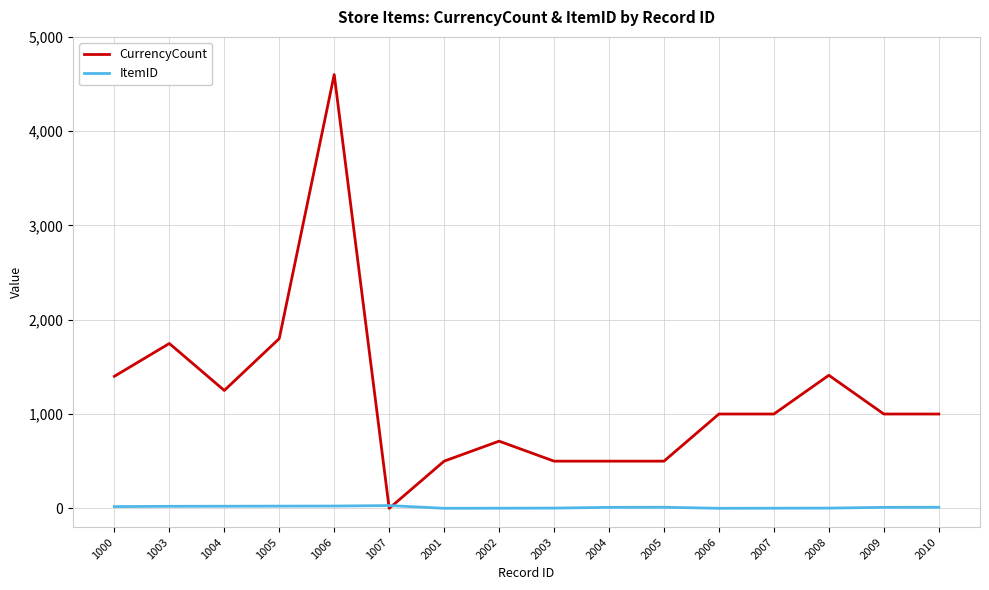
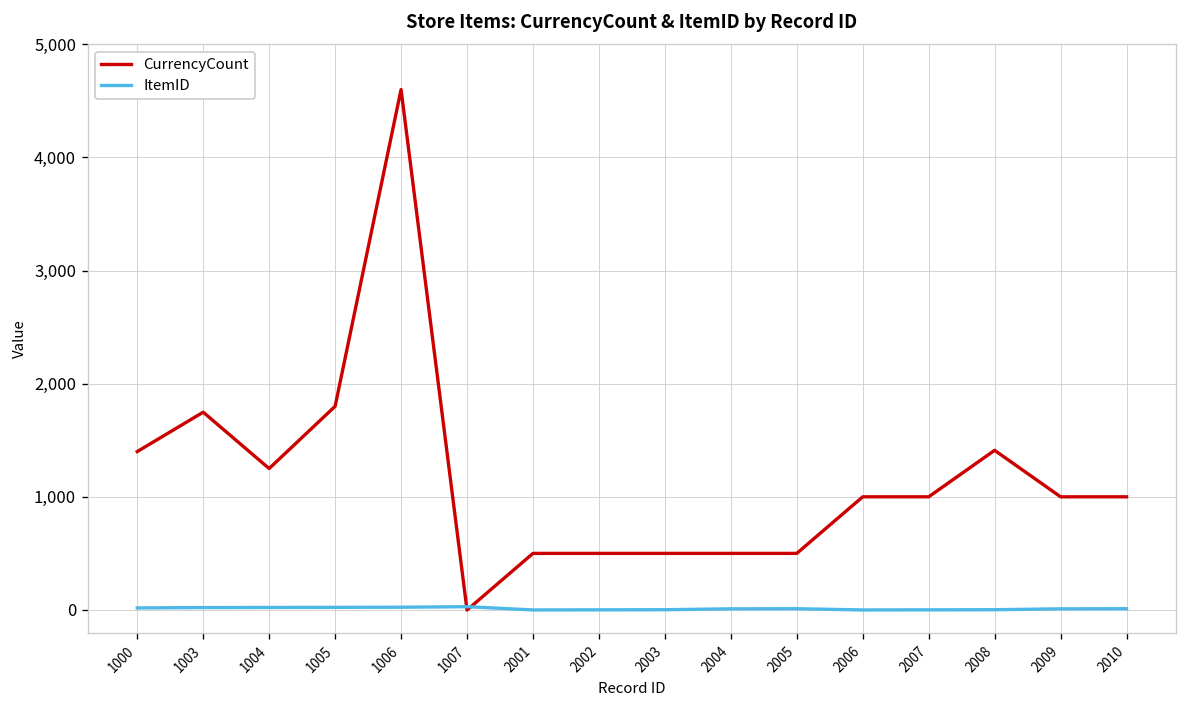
  {
    "CurrencyCount": {
      "1000": "1,400",
      "1003": "1,700",
      "1004": "1,300",
      "1005": "1,800",
      "1006": "4,600",
      "1007": "0",
      "2001": "500",
-     "2002": "700",
+     "2002": "500",
      "2003": "500",
      "2004": "500",
      "2005": "500",
      "2006": "1,000",
      "2007": "1,000",
      "2008": "1,400",
      "2009": "1,000",
      "2010": "1,000"
    },
    "ItemID": {
      "1000": "0",
      "1003": "0",
      "1004": "0",
      "1005": "0",
      "1006": "0",
      "1007": "0",
      "2001": "0",
      "2002": "0",
      "2003": "0",
      "2004": "0",
      "2005": "0",
      "2006": "0",
      "2007": "0",
      "2008": "0",
      "2009": "0",
      "2010": "0"
    }
  }
